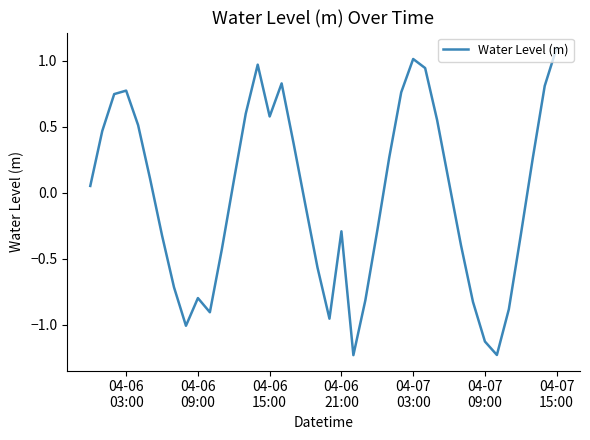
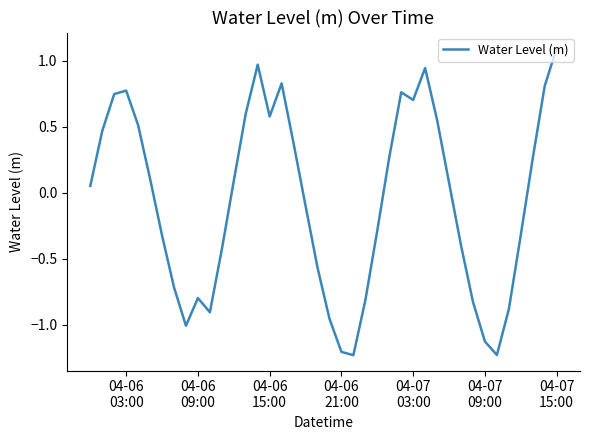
  {
    "04-06 03:00": 0.77,
    "04-06 09:00": -0.80,
    "04-06 15:00": 0.58,
-   "04-06 21:00": -0.29,
-   "04-07 03:00": 1.01,
+   "04-06 21:00": -1.20,
+   "04-07 03:00": 0.70,
    "04-07 09:00": -1.12
  }
